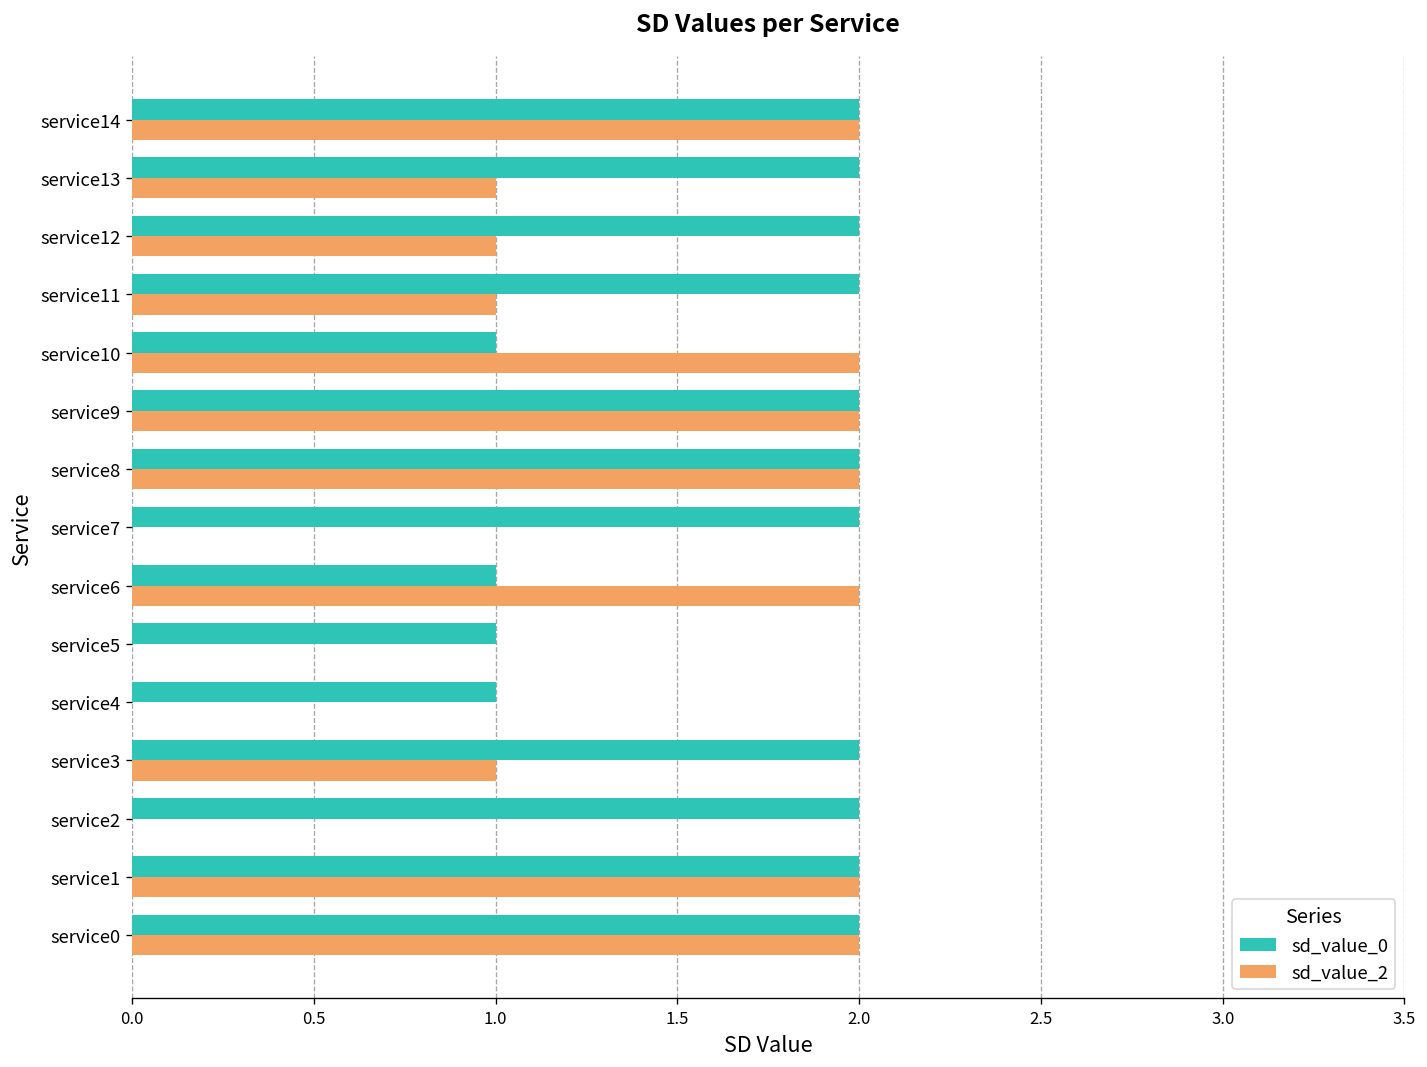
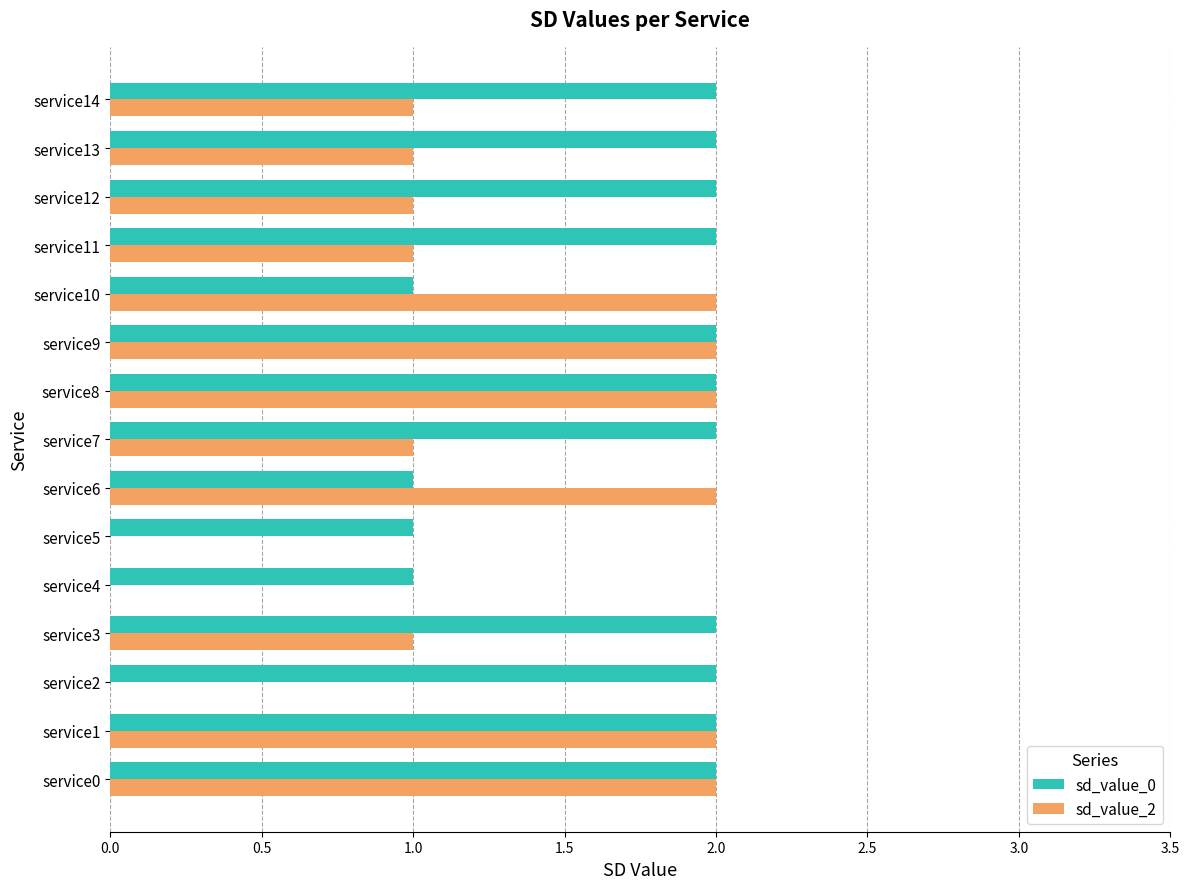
  {
    "sd_value_0": {
      "service14": 2,
      "service13": 2,
      "service12": 2,
      "service11": 2,
      "service10": 1,
      "service9": 2,
      "service8": 2,
      "service7": 2,
      "service6": 1,
      "service5": 1,
      "service4": 1,
      "service3": 2,
      "service2": 2,
      "service1": 2,
      "service0": 2
    },
    "sd_value_2": {
-     "service14": 2,
+     "service14": 1,
      "service13": 1,
      "service12": 1,
      "service11": 1,
      "service10": 2,
      "service9": 2,
      "service8": 2,
-     "service7": 0,
+     "service7": 1,
      "service6": 2,
      "service5": 0,
      "service4": 0,
      "service3": 1,
      "service2": 0,
      "service1": 2,
      "service0": 2
    }
  }
